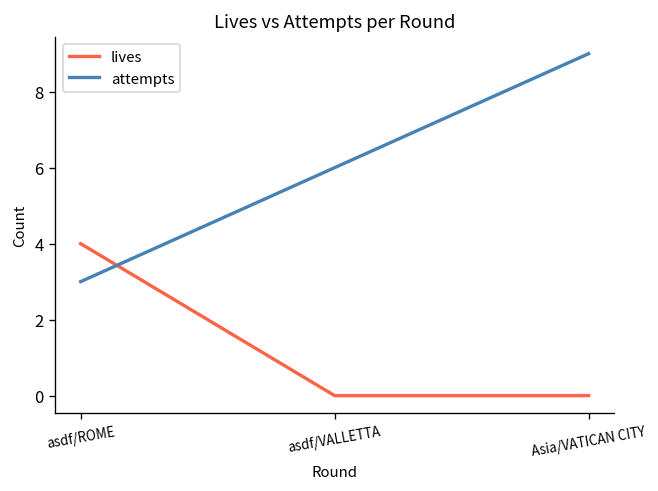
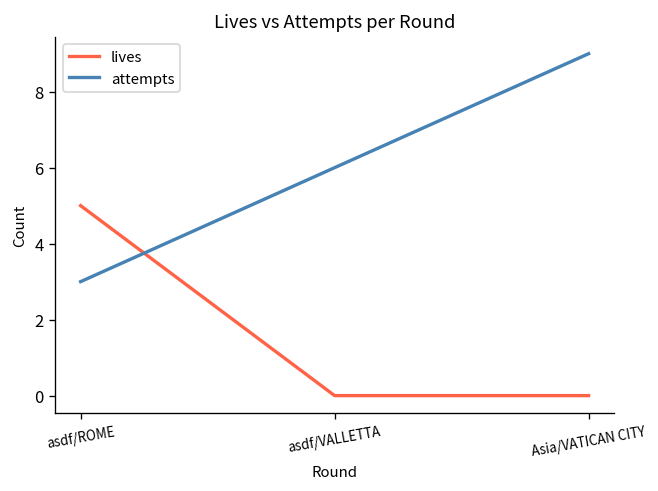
  {
    "lives": {
-     "asdf/ROME": 4,
+     "asdf/ROME": 5,
      "asdf/VALLETTA": 0,
      "Asia/VATICAN CITY": 0
    },
    "attempts": {
      "asdf/ROME": 3,
      "asdf/VALLETTA": 6,
      "Asia/VATICAN CITY": 9
    }
  }
